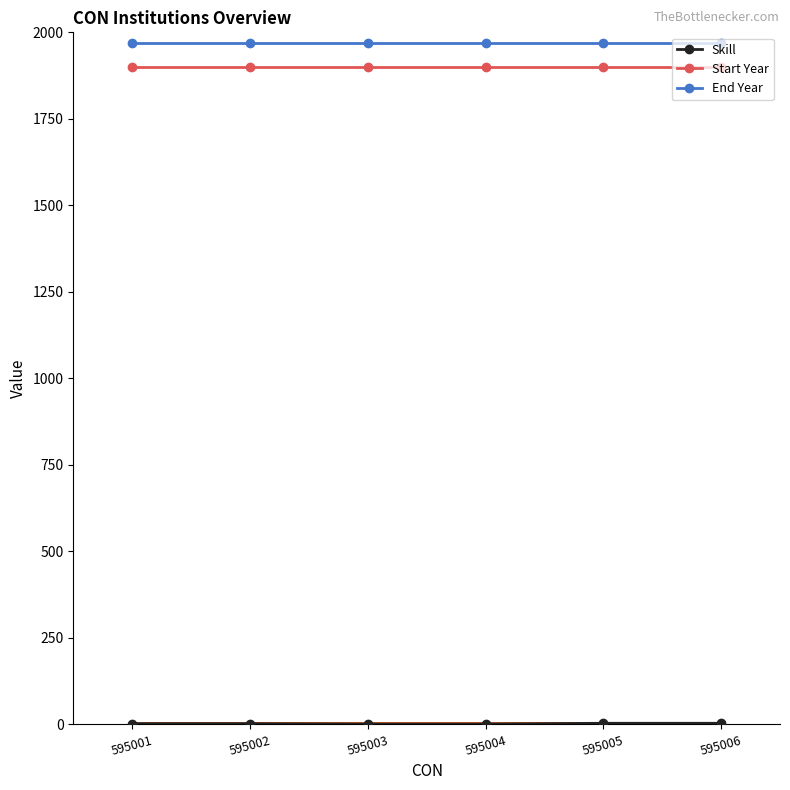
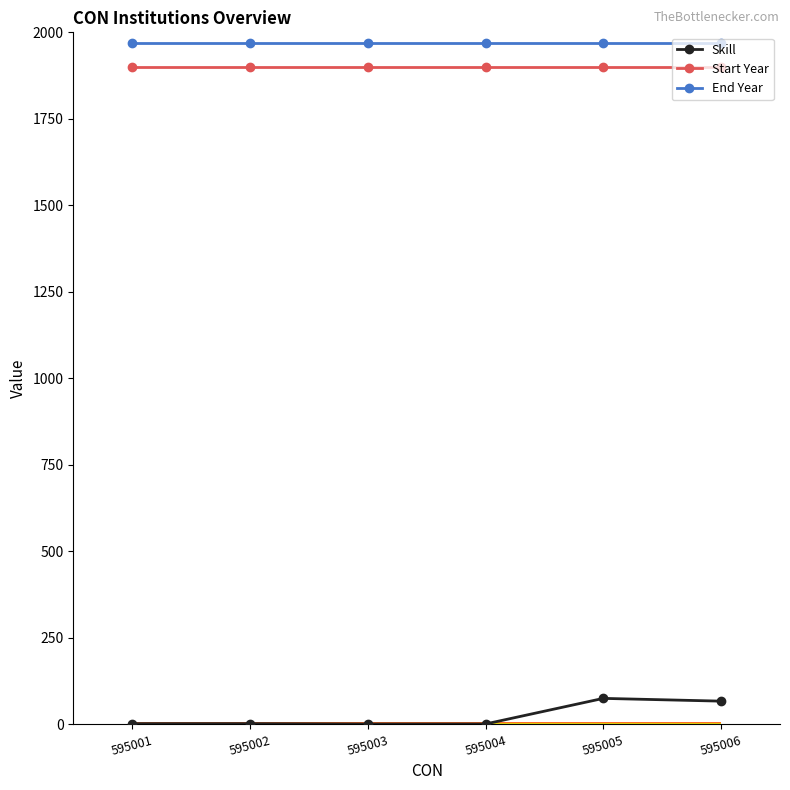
  {
    "Skill": {
      "595001": 0,
      "595002": 0,
      "595003": 0,
      "595004": 0,
-     "595005": 0,
-     "595006": 0
+     "595005": 80,
+     "595006": 70
    },
    "Start Year": {
      "595001": 1900,
      "595002": 1900,
      "595003": 1900,
      "595004": 1900,
      "595005": 1900
    },
    "End Year": {
      "595001": 1970,
      "595002": 1970,
      "595003": 1970,
      "595004": 1970,
      "595005": 1970
    }
  }
